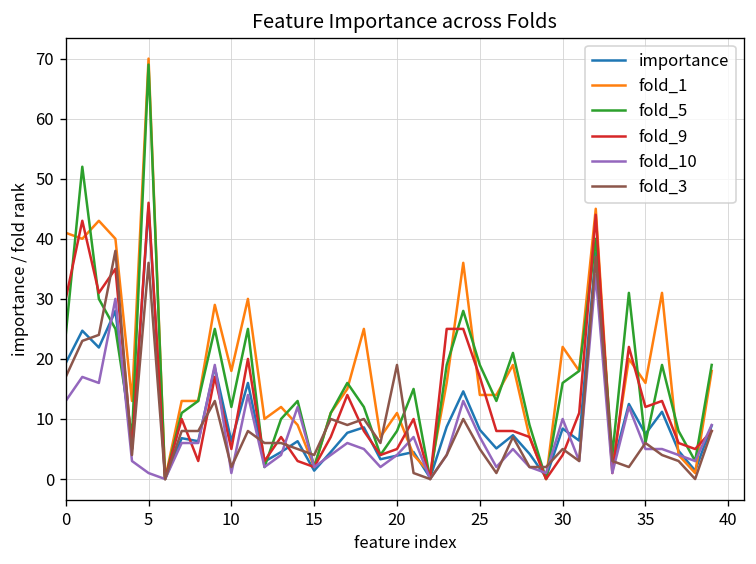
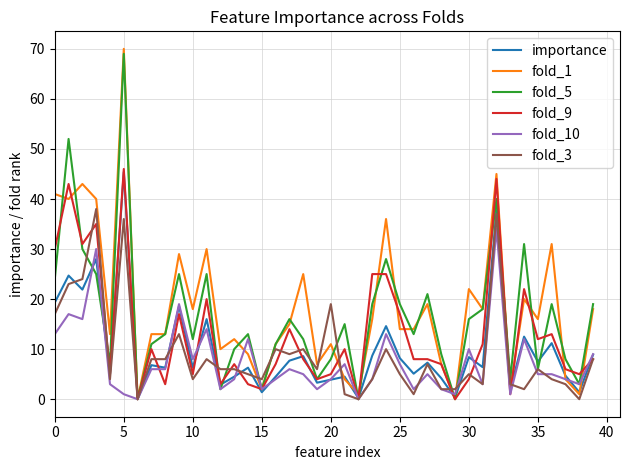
  {
    "importance": {
      "0": 19,
      "5": 45,
      "10": 6,
      "15": 1,
      "25": 8,
      "30": 8,
      "35": 8
    },
    "fold_1": {
      "0": 41,
      "5": 70,
      "10": 18,
      "20": 11,
      "25": 14,
      "30": 22,
      "35": 16
    },
    "fold_5": {
      "0": 24,
      "5": 69,
      "10": 12,
      "20": 8,
      "25": 19,
      "30": 16
    },
    "fold_9": {
      "0": 30,
      "5": 46,
      "10": 5,
      "20": 5,
      "25": 17,
      "30": 4,
      "35": 12
    },
    "fold_10": {
      "0": 13,
      "5": 1,
-     "10": 1,
+     "10": 8,
      "25": 7,
      "30": 10,
      "35": 5
    },
    "fold_3": {
      "0": 17,
      "5": 36,
-     "10": 2,
+     "10": 4,
      "15": 4,
      "20": 19,
      "25": 5,
      "30": 5
    }
  }
